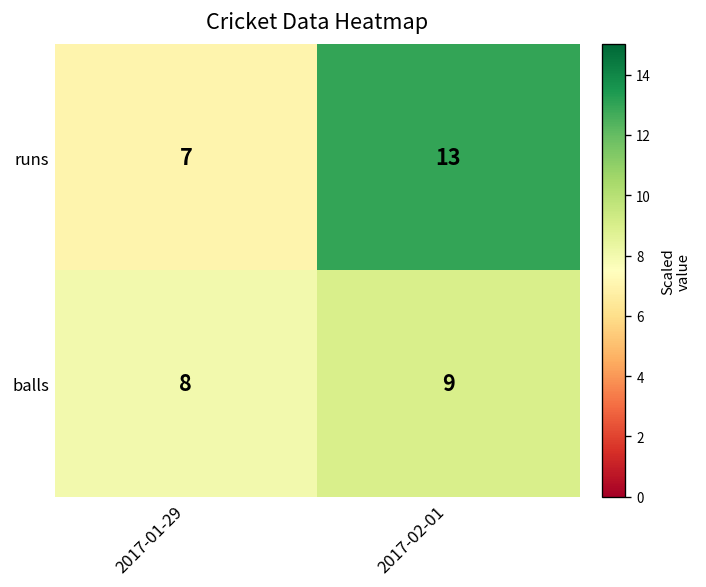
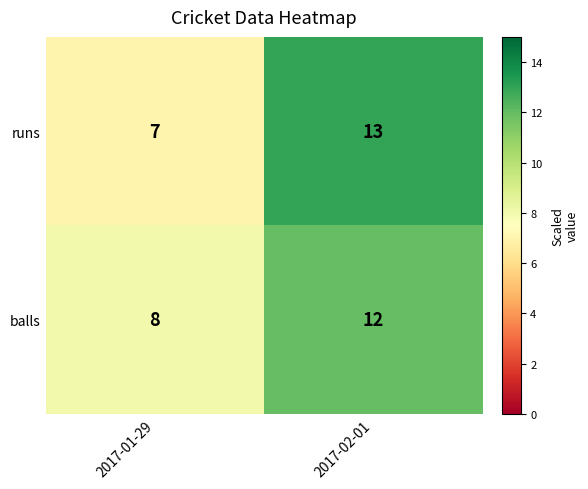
  {
    "runs": {
      "2017-01-29": 7,
      "2017-02-01": 13
    },
    "balls": {
      "2017-01-29": 8,
-     "2017-02-01": 9
+     "2017-02-01": 12
    }
  }
